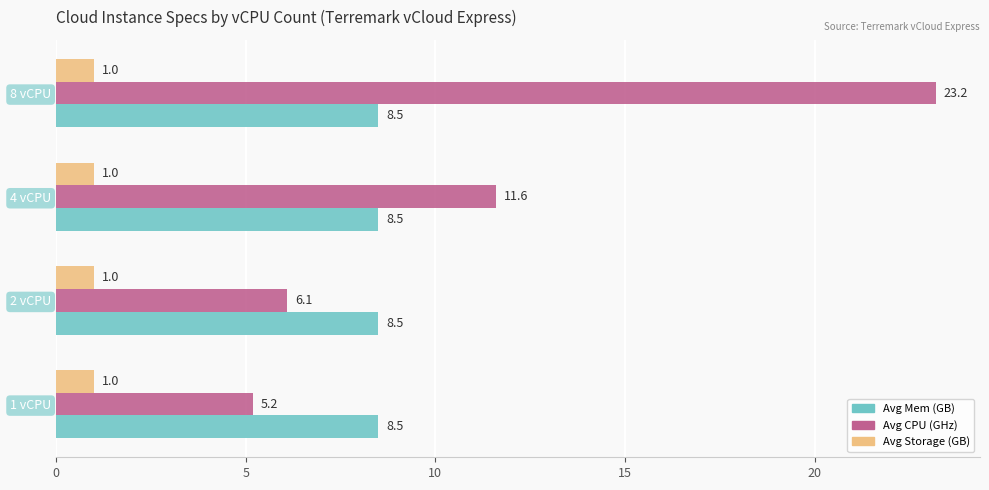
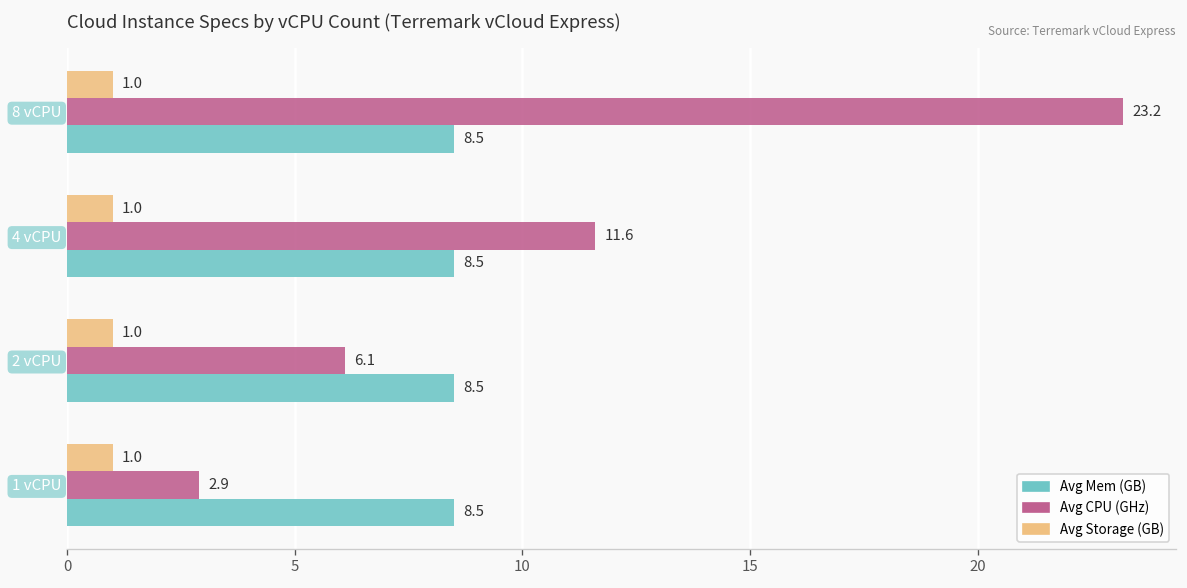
  {
    "Avg Mem (GB)": {
      "8 vCPU": 8.5,
      "4 vCPU": 8.5,
      "2 vCPU": 8.5,
      "1 vCPU": 8.5
    },
    "Avg CPU (GHz)": {
      "8 vCPU": 23.2,
      "4 vCPU": 11.6,
      "2 vCPU": 6.1,
-     "1 vCPU": 5.2
+     "1 vCPU": 2.9
    },
    "Avg Storage (GB)": {
      "8 vCPU": 1.0,
      "4 vCPU": 1.0,
      "2 vCPU": 1.0,
      "1 vCPU": 1.0
    }
  }
